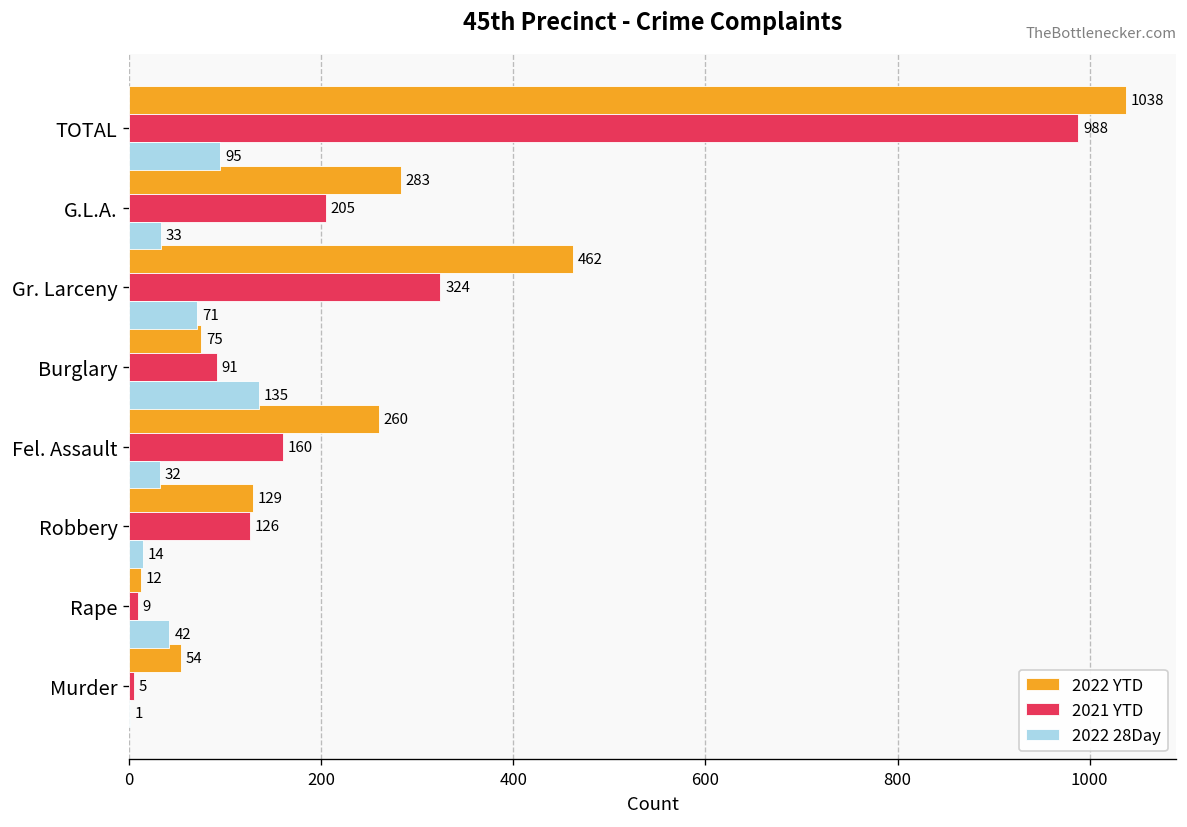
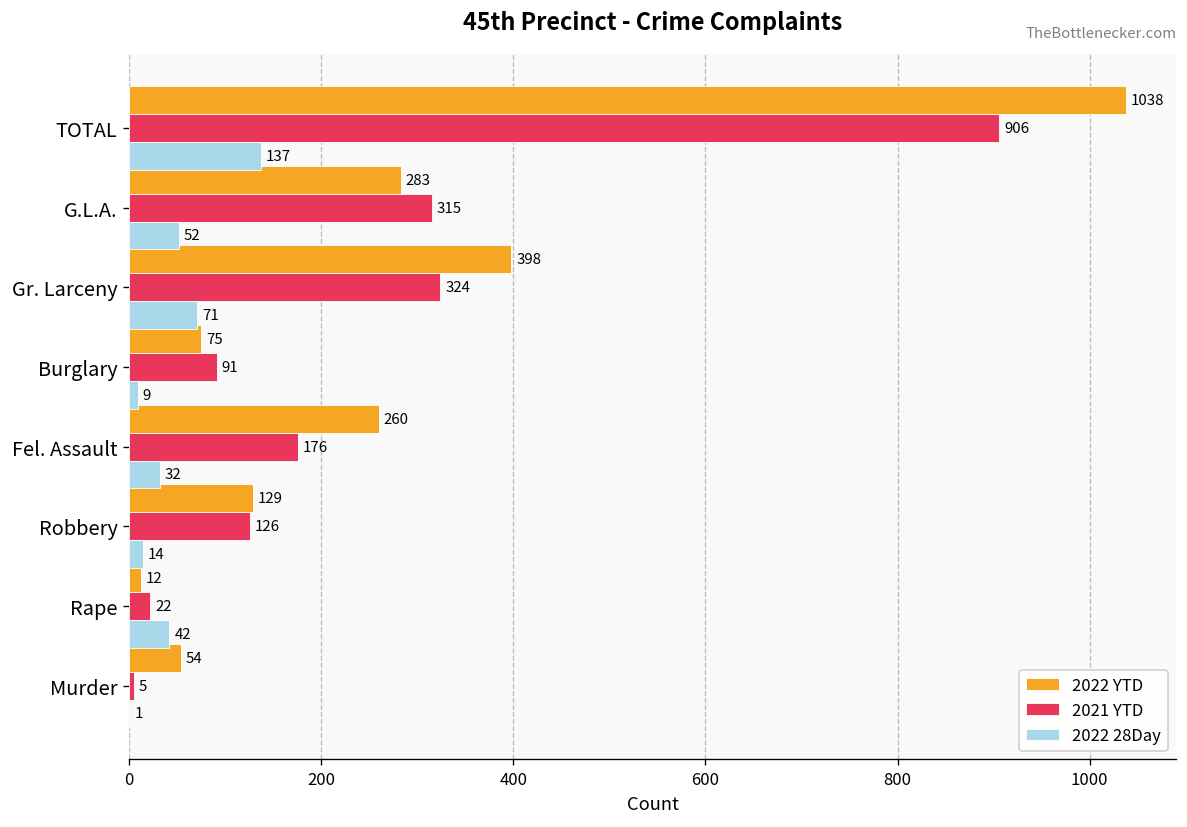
  {
    "2022 YTD": {
      "TOTAL": 1038,
      "G.L.A.": 283,
-     "Gr. Larceny": 462,
+     "Gr. Larceny": 398,
      "Burglary": 75,
      "Fel. Assault": 260,
      "Robbery": 129,
      "Rape": 12,
      "Murder": 54
    },
    "2021 YTD": {
-     "TOTAL": 988,
-     "G.L.A.": 205,
+     "TOTAL": 906,
+     "G.L.A.": 315,
      "Gr. Larceny": 324,
      "Burglary": 91,
-     "Fel. Assault": 160,
+     "Fel. Assault": 176,
      "Robbery": 126,
-     "Rape": 9,
+     "Rape": 22,
      "Murder": 5
    },
    "2022 28Day": {
-     "TOTAL": 95,
-     "G.L.A.": 33,
+     "TOTAL": 137,
+     "G.L.A.": 52,
      "Gr. Larceny": 71,
-     "Burglary": 135,
+     "Burglary": 9,
      "Fel. Assault": 32,
      "Robbery": 14,
      "Rape": 42,
      "Murder": 1
    }
  }
